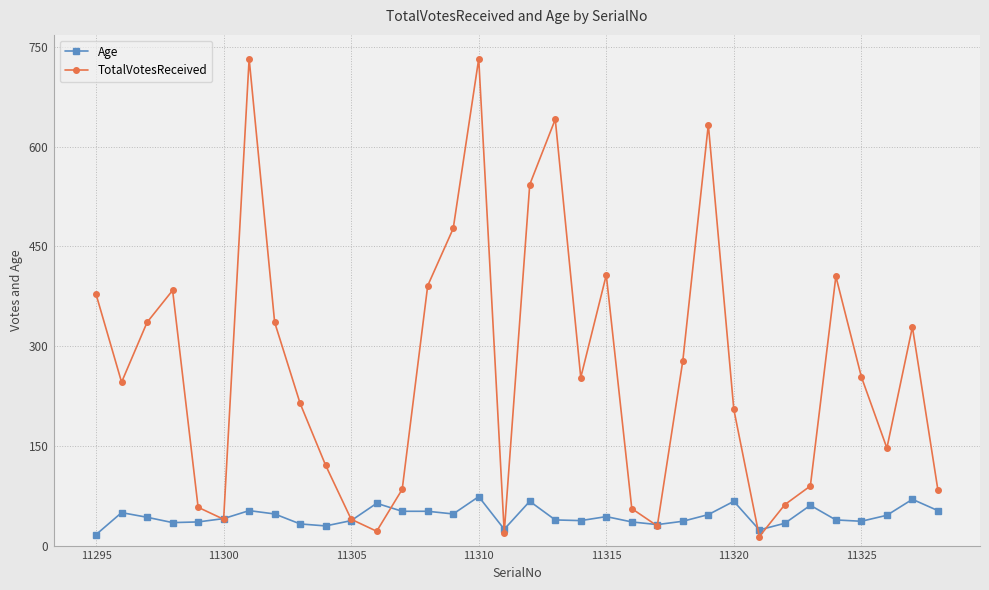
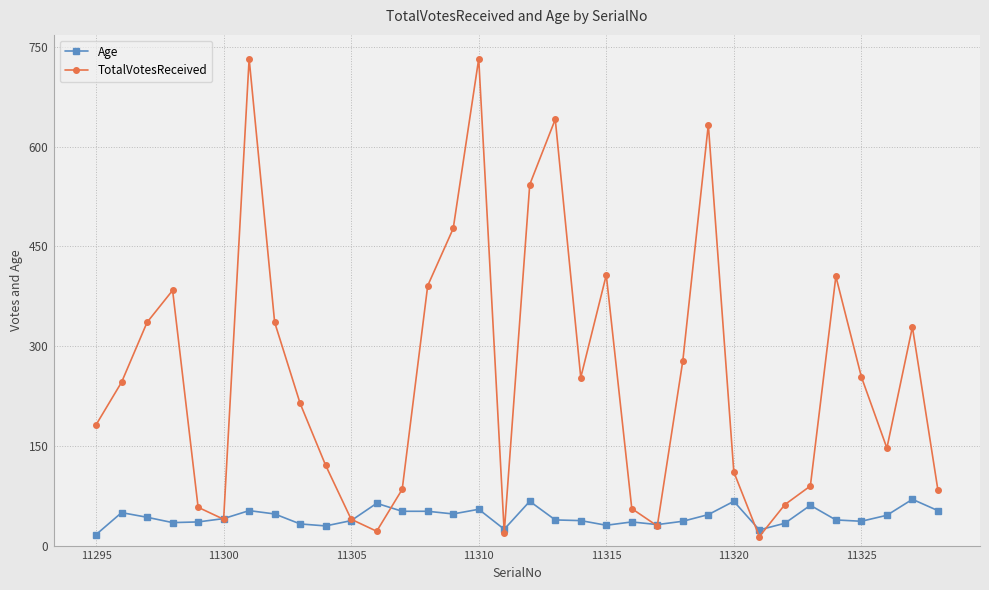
  {
    "Age": {
      "11295": 20,
-     "11310": 70,
-     "11315": 40,
+     "11310": 60,
+     "11315": 30,
      "11320": 70,
      "11325": 40
    },
    "TotalVotesReceived": {
-     "11295": 380,
+     "11295": 180,
      "11310": 730,
      "11315": 410,
-     "11320": 210,
+     "11320": 110,
      "11325": 250
    }
  }
